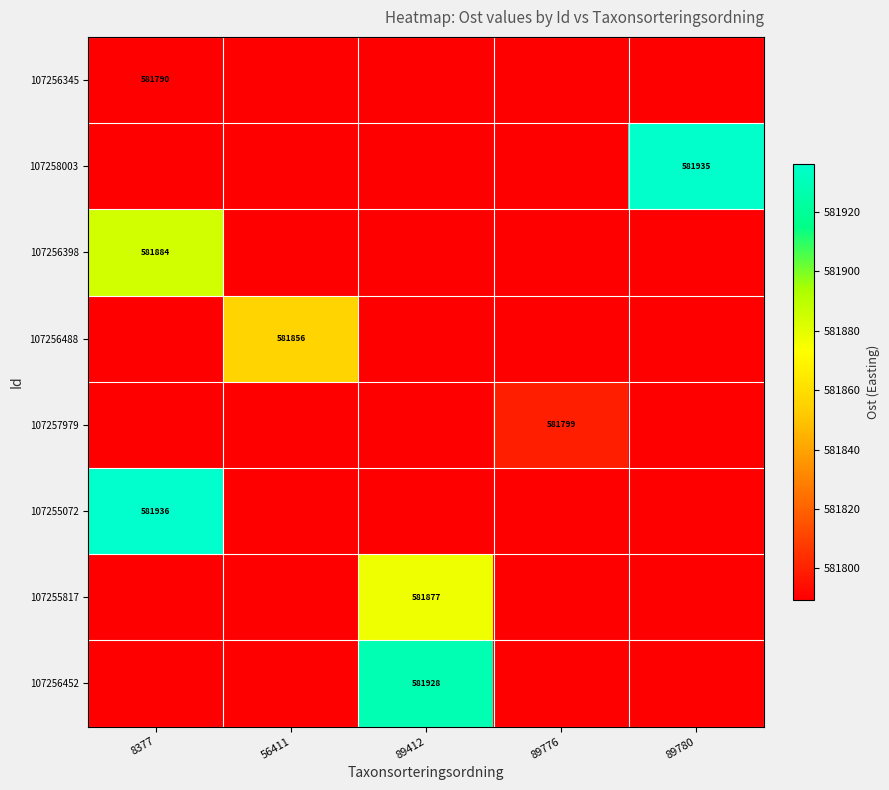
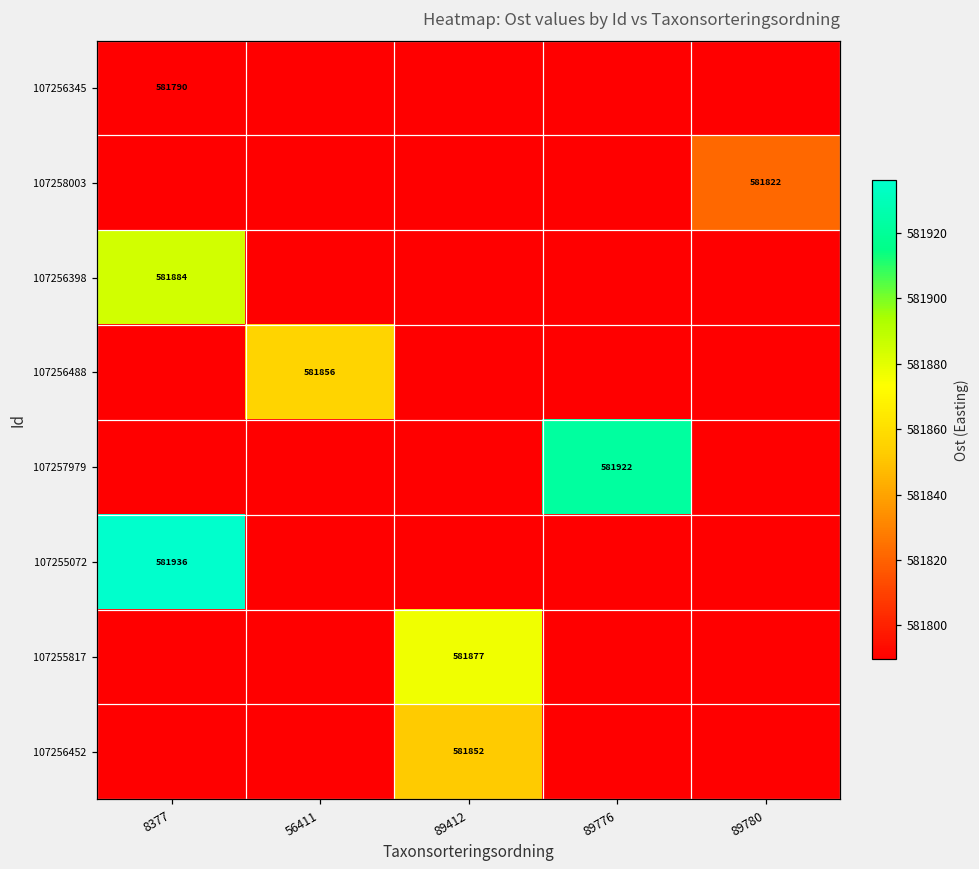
  {
    "107256345": {
      "8377": 581790
    },
    "107258003": {
-     "89780": 581935
+     "89780": 581822
    },
    "107256398": {
      "8377": 581884
    },
    "107256488": {
      "56411": 581856
    },
    "107257979": {
-     "89776": 581799
+     "89776": 581922
    },
    "107255072": {
      "8377": 581936
    },
    "107255817": {
      "89412": 581877
    },
    "107256452": {
-     "89412": 581928
+     "89412": 581852
    }
  }
